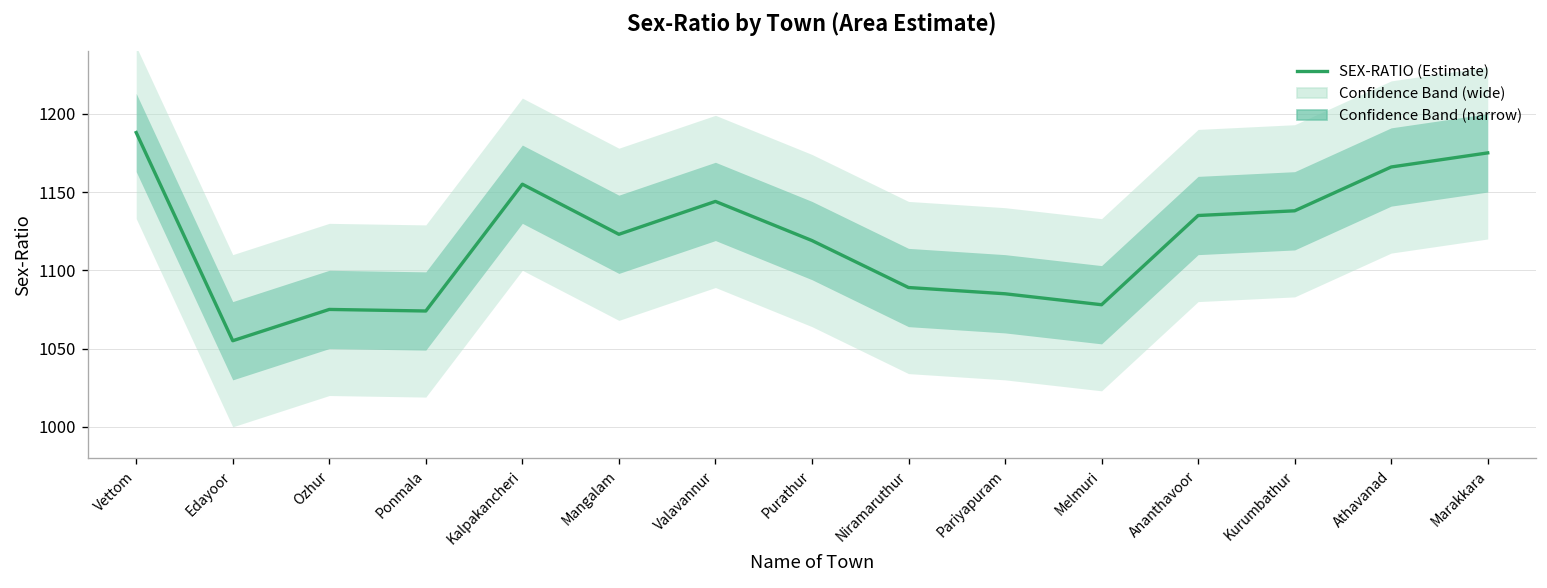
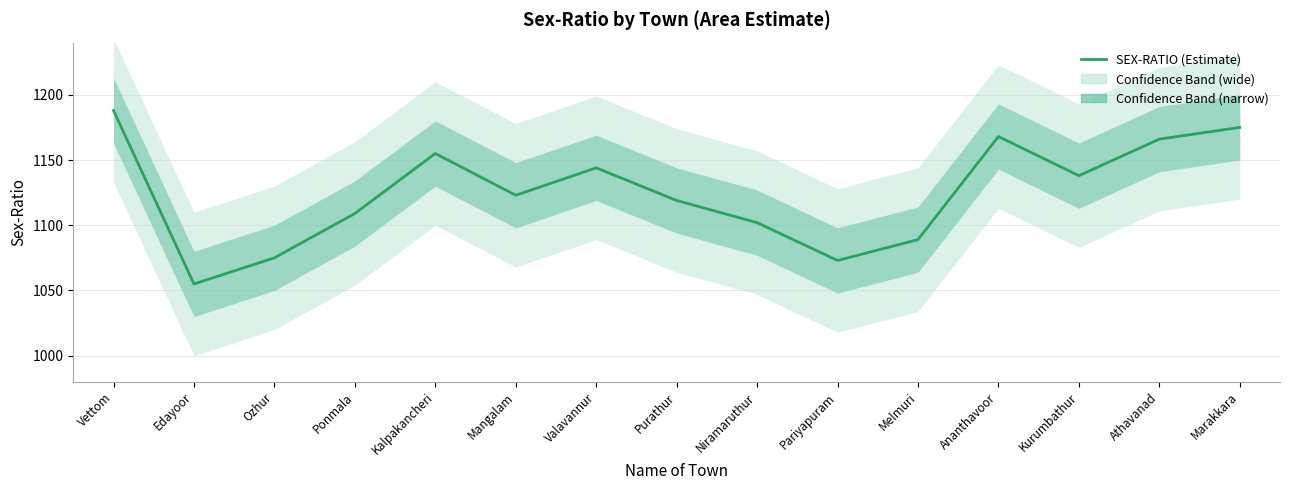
  {
    "SEX-RATIO (Estimate)": {
      "Vettom": 1188,
      "Edayoor": 1055,
      "Ozhur": 1075,
-     "Ponmala": 1074,
+     "Ponmala": 1109,
      "Kalpakancheri": 1155,
      "Mangalam": 1123,
      "Valavannur": 1144,
      "Purathur": 1119,
-     "Niramaruthur": 1089,
-     "Pariyapuram": 1085,
-     "Melmuri": 1078,
-     "Ananthavoor": 1135,
+     "Niramaruthur": 1102,
+     "Pariyapuram": 1073,
+     "Melmuri": 1089,
+     "Ananthavoor": 1168,
      "Kurumbathur": 1138,
      "Athavanad": 1166,
      "Marakkara": 1175
    }
  }
